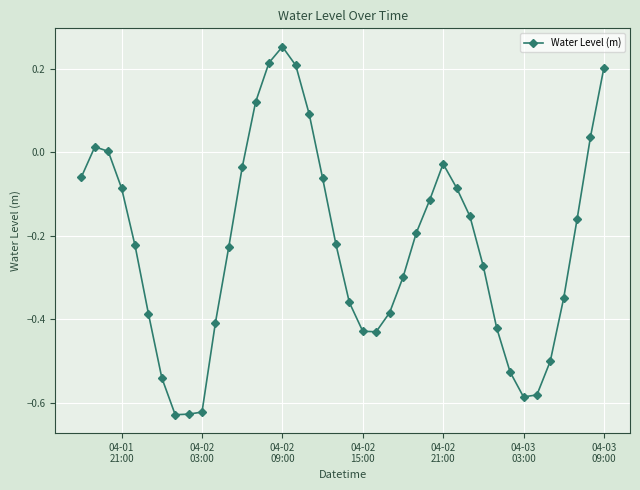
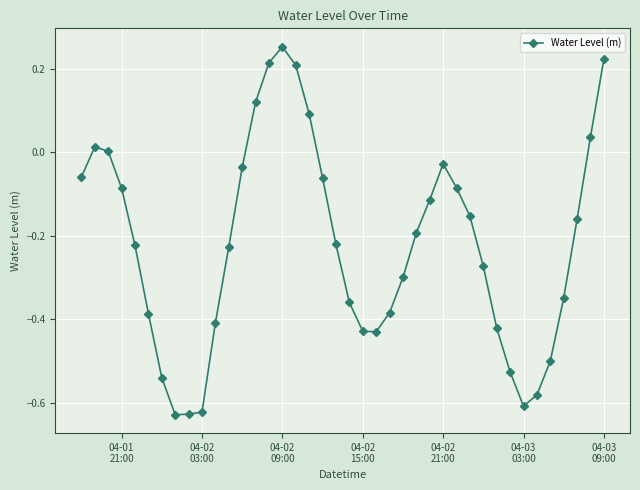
  {
    "04-01 21:00": -0.09,
    "04-02 03:00": -0.62,
    "04-02 09:00": 0.25,
    "04-02 15:00": -0.43,
    "04-02 21:00": -0.03,
-   "04-03 03:00": -0.59,
-   "04-03 09:00": 0.20
+   "04-03 03:00": -0.61,
+   "04-03 09:00": 0.22
  }
